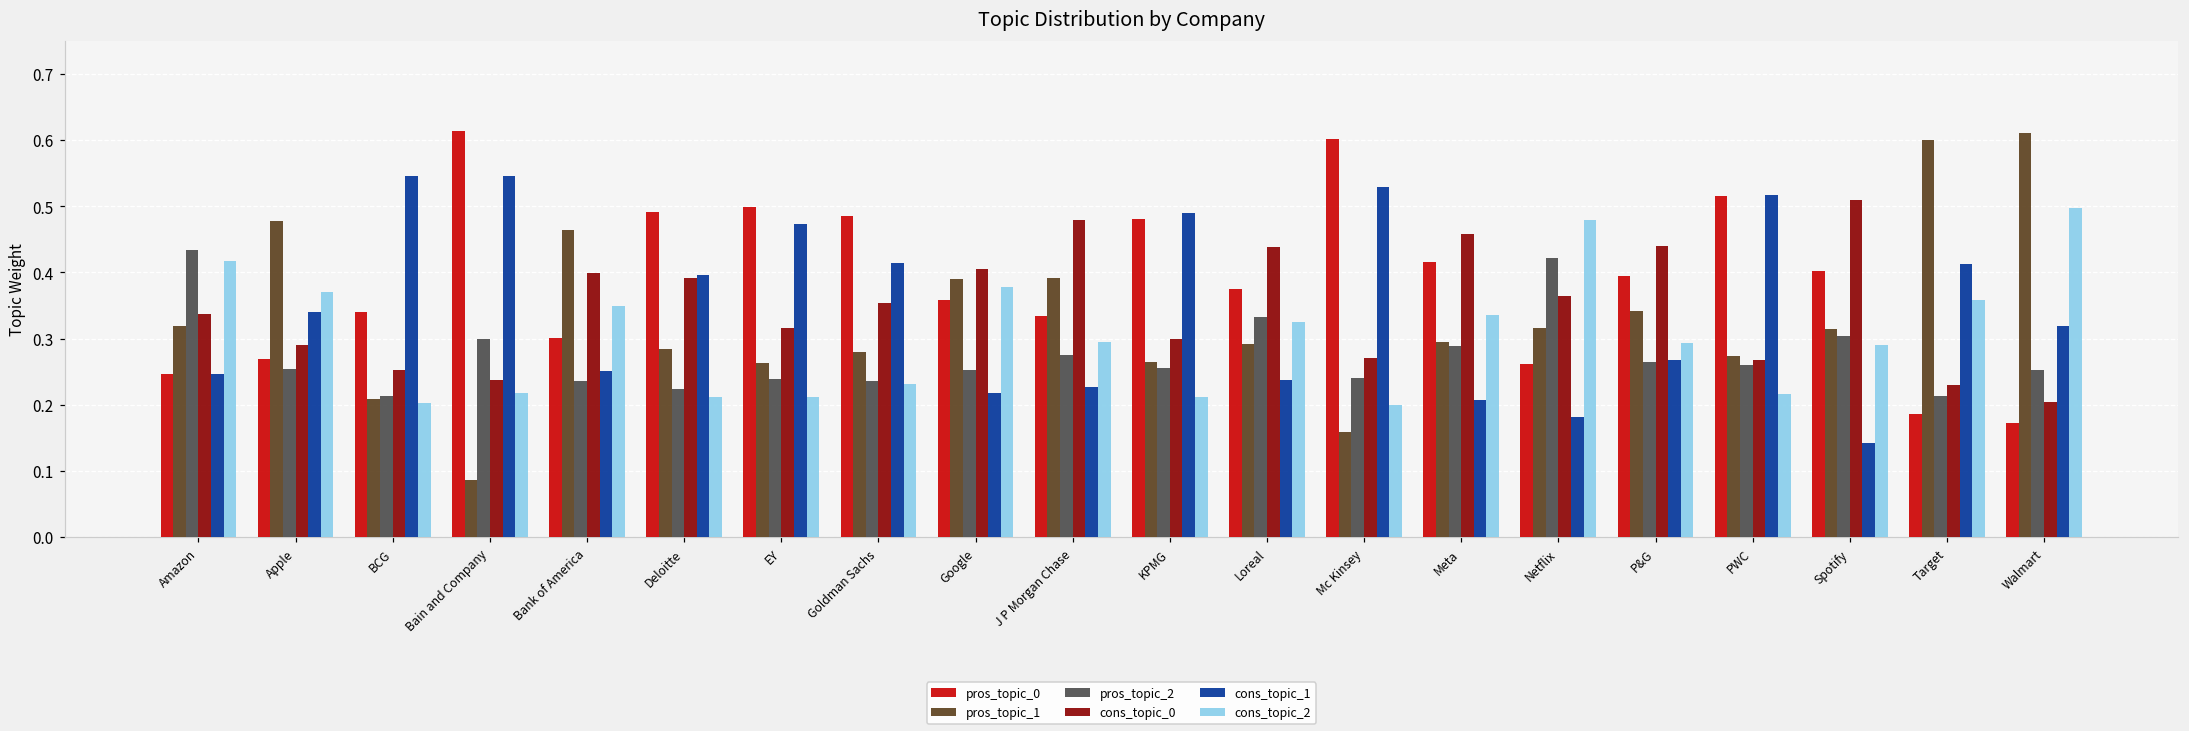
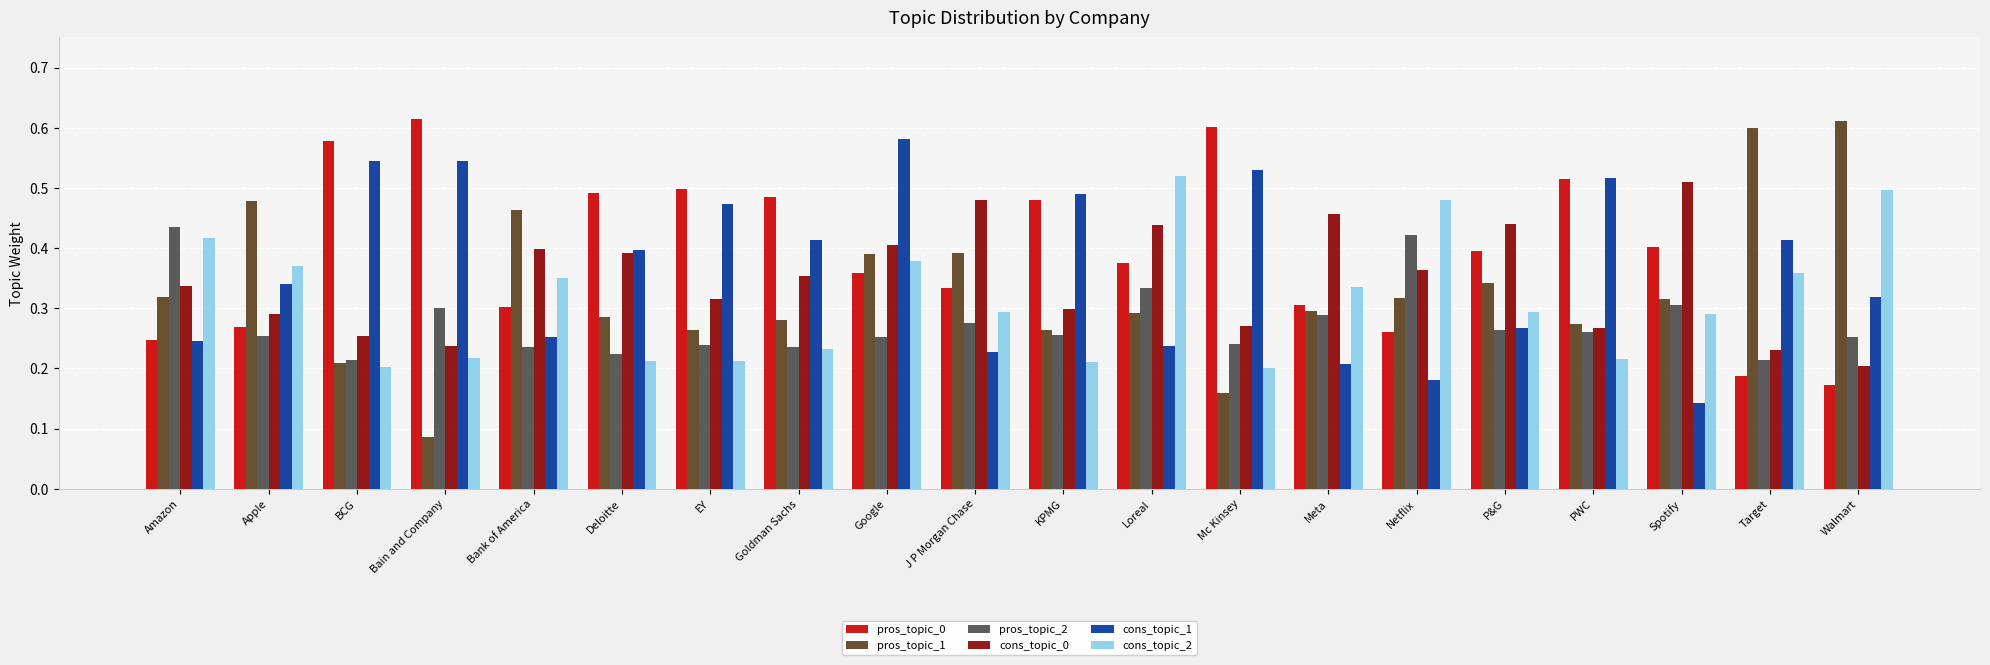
  {
    "pros_topic_0": {
      "Amazon": 0.25,
      "Apple": 0.27,
-     "BCG": 0.34,
+     "BCG": 0.58,
      "Bain and Company": 0.61,
      "Bank of America": 0.30,
      "Deloitte": 0.49,
      "EY": 0.50,
      "Goldman Sachs": 0.48,
      "Google": 0.36,
      "J P Morgan Chase": 0.33,
      "KPMG": 0.48,
      "Loreal": 0.38,
      "Mc Kinsey": 0.60,
-     "Meta": 0.42,
+     "Meta": 0.31,
      "Netflix": 0.26,
      "P&G": 0.39,
      "PWC": 0.51,
      "Spotify": 0.40,
      "Target": 0.19,
      "Walmart": 0.17
    },
    "cons_topic_0": {
      "Amazon": 0.34,
      "Apple": 0.29,
      "BCG": 0.25,
      "Bain and Company": 0.24,
      "Bank of America": 0.40,
      "Deloitte": 0.39,
      "EY": 0.32,
      "Goldman Sachs": 0.35,
      "Google": 0.40,
      "J P Morgan Chase": 0.48,
      "KPMG": 0.30,
      "Loreal": 0.44,
      "Mc Kinsey": 0.27,
      "Meta": 0.46,
      "Netflix": 0.36,
      "P&G": 0.44,
      "PWC": 0.27,
      "Spotify": 0.51,
      "Target": 0.23,
      "Walmart": 0.20
    },
    "cons_topic_1": {
      "Amazon": 0.25,
      "Apple": 0.34,
      "BCG": 0.54,
      "Bain and Company": 0.55,
      "Bank of America": 0.25,
      "Deloitte": 0.40,
      "EY": 0.47,
      "Goldman Sachs": 0.41,
-     "Google": 0.22,
+     "Google": 0.58,
      "J P Morgan Chase": 0.23,
      "KPMG": 0.49,
      "Loreal": 0.24,
      "Mc Kinsey": 0.53,
      "Meta": 0.21,
      "Netflix": 0.18,
      "P&G": 0.27,
      "PWC": 0.52,
      "Spotify": 0.14,
      "Target": 0.41,
      "Walmart": 0.32
    },
    "cons_topic_2": {
      "Amazon": 0.42,
      "Apple": 0.37,
      "BCG": 0.20,
      "Bain and Company": 0.22,
      "Bank of America": 0.35,
      "Deloitte": 0.21,
      "EY": 0.21,
      "Goldman Sachs": 0.23,
      "Google": 0.38,
      "J P Morgan Chase": 0.29,
      "KPMG": 0.21,
-     "Loreal": 0.33,
+     "Loreal": 0.52,
      "Mc Kinsey": 0.20,
      "Meta": 0.34,
      "Netflix": 0.48,
      "P&G": 0.29,
      "PWC": 0.22,
      "Spotify": 0.29,
      "Target": 0.36,
      "Walmart": 0.50
    }
  }
